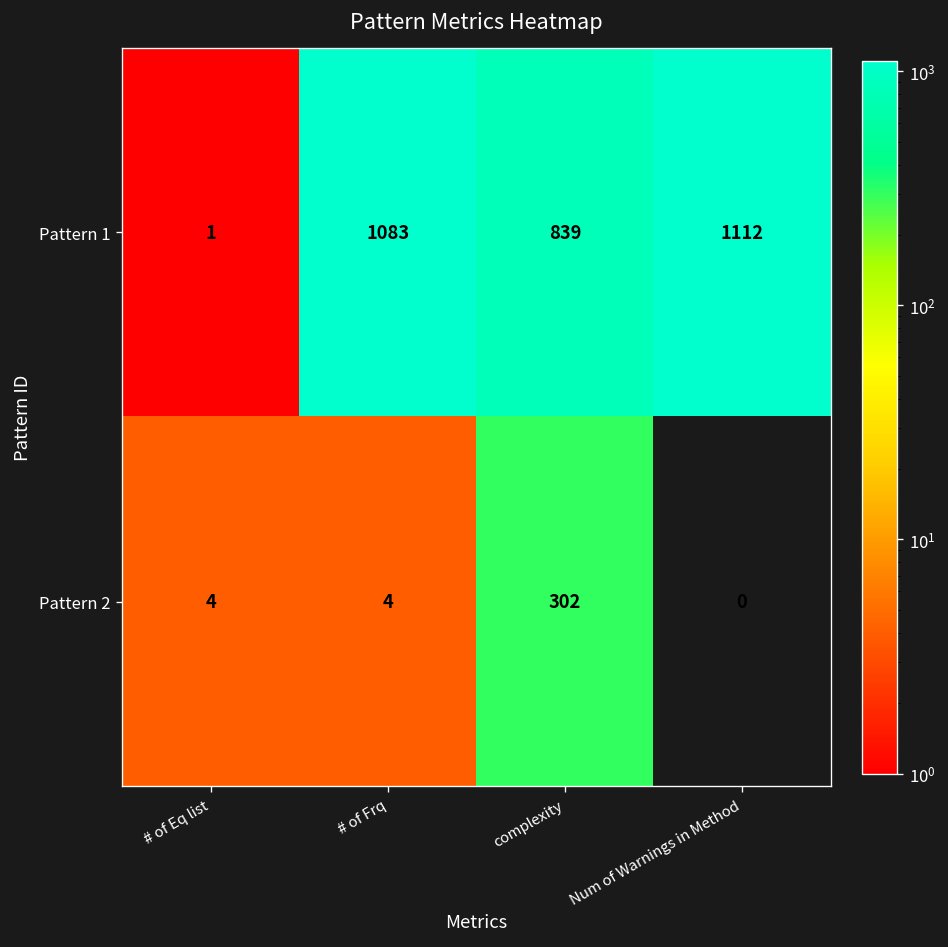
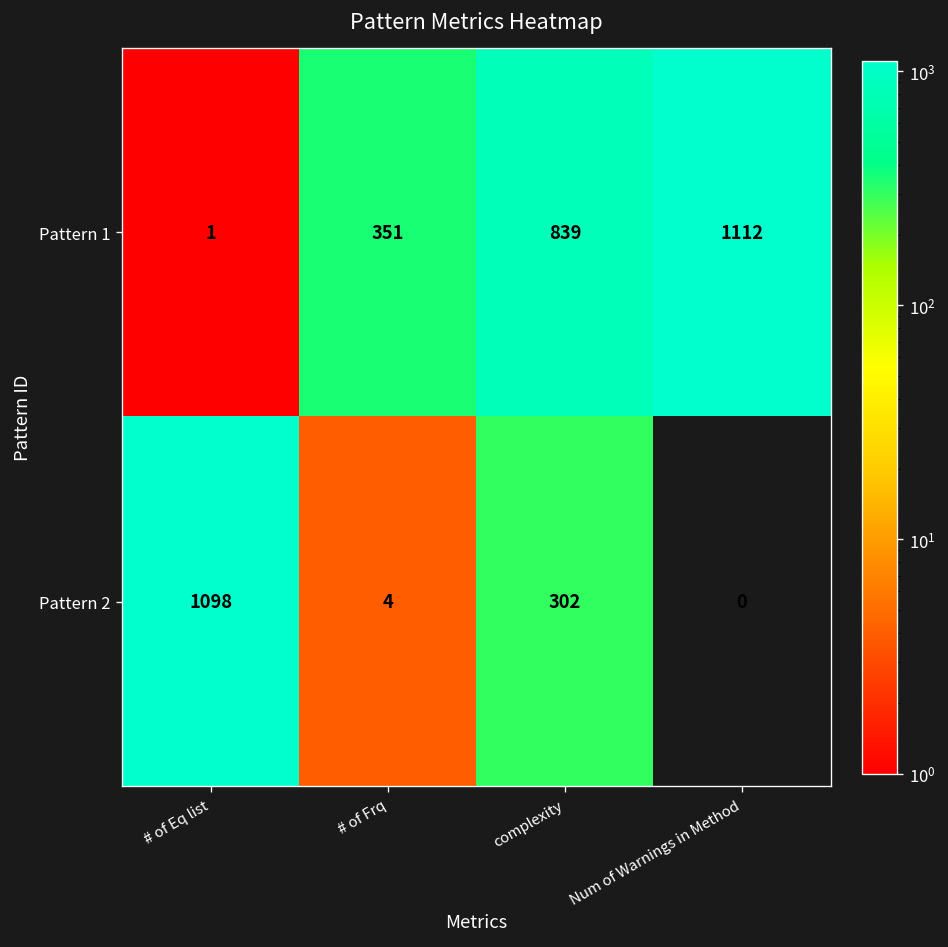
  {
    "Pattern 1": {
      "# of Eq list": 1,
-     "# of Frq": 1083,
+     "# of Frq": 351,
      "complexity": 839,
      "Num of Warnings in Method": 1112
    },
    "Pattern 2": {
-     "# of Eq list": 4,
+     "# of Eq list": 1098,
      "# of Frq": 4,
      "complexity": 302
    }
  }
